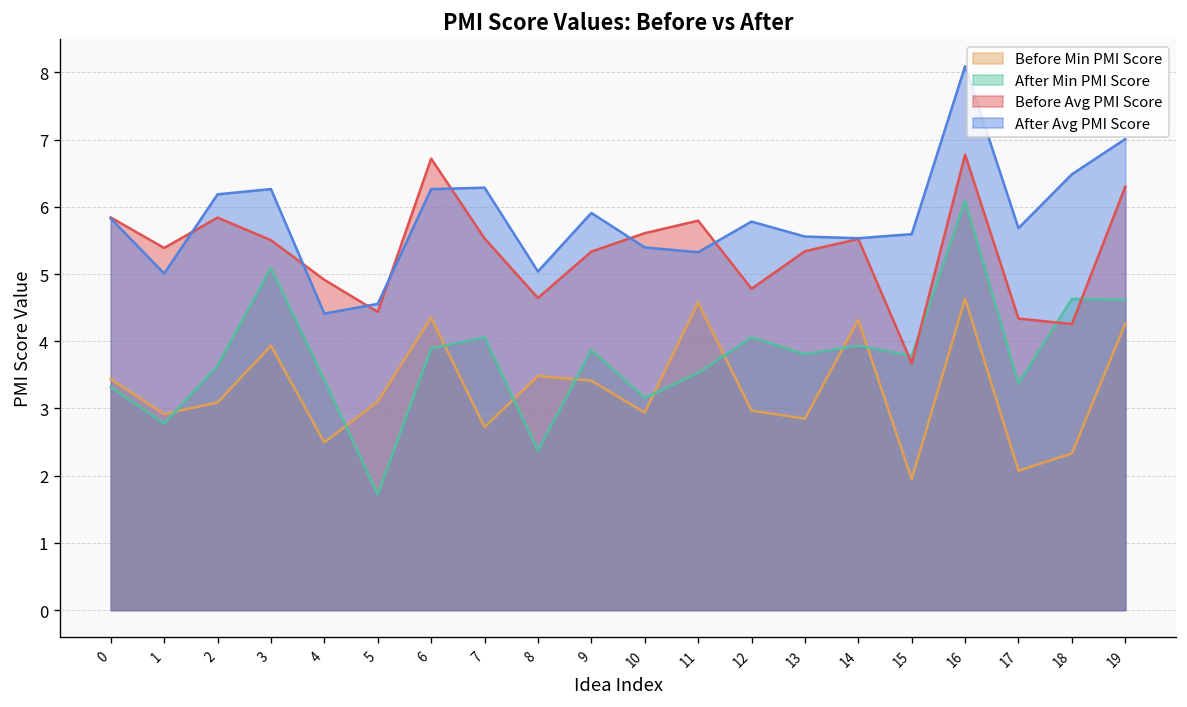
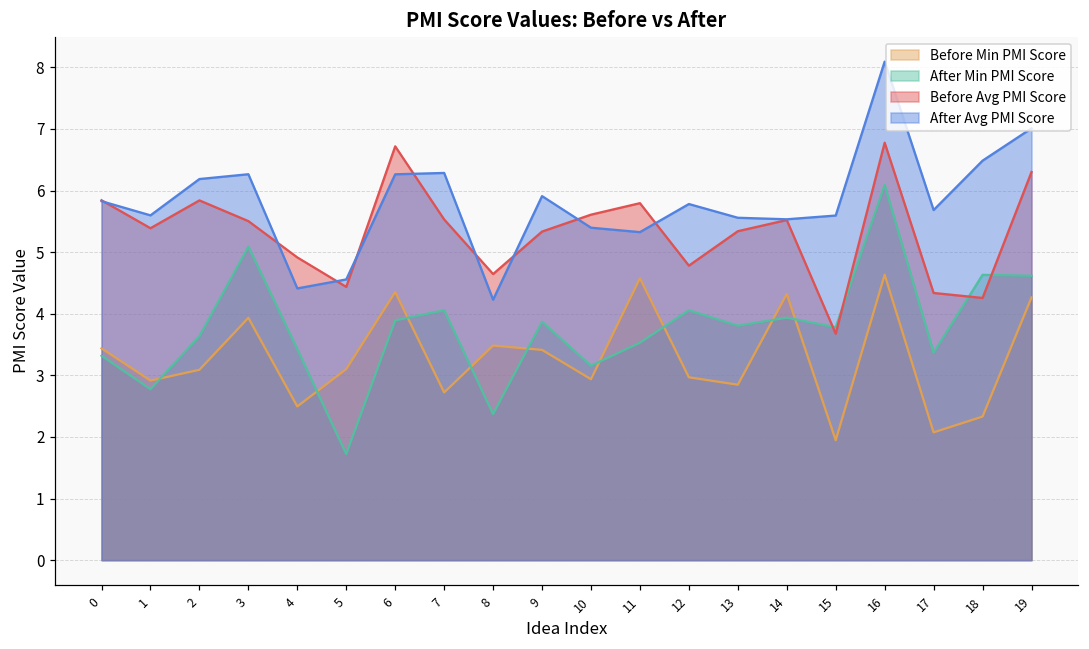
  {
    "After Min PMI Score": {
      "0": 3.3,
      "1": 2.8,
      "2": 3.6,
      "3": 5.1,
      "4": 3.4,
      "5": 1.7,
      "6": 3.9,
      "7": 4.1,
      "8": 2.4,
      "9": 3.9,
      "10": 3.2,
      "11": 3.5,
      "12": 4.1,
      "13": 3.8,
      "14": 3.9,
      "15": 3.8,
      "16": 6.1,
      "17": 3.4,
      "18": 4.6,
      "19": 4.6
    },
    "After Avg PMI Score": {
-     "1": 5.0,
+     "1": 5.6,
      "2": 6.2,
      "3": 6.3,
      "4": 4.4,
      "5": 4.6,
      "6": 6.3,
      "7": 6.3,
-     "8": 5.0,
+     "8": 4.2,
      "9": 5.9,
      "10": 5.4,
      "11": 5.3,
      "12": 5.8,
      "13": 5.6,
      "15": 5.6,
      "16": 8.1,
      "17": 5.7,
      "18": 6.5
    }
  }
